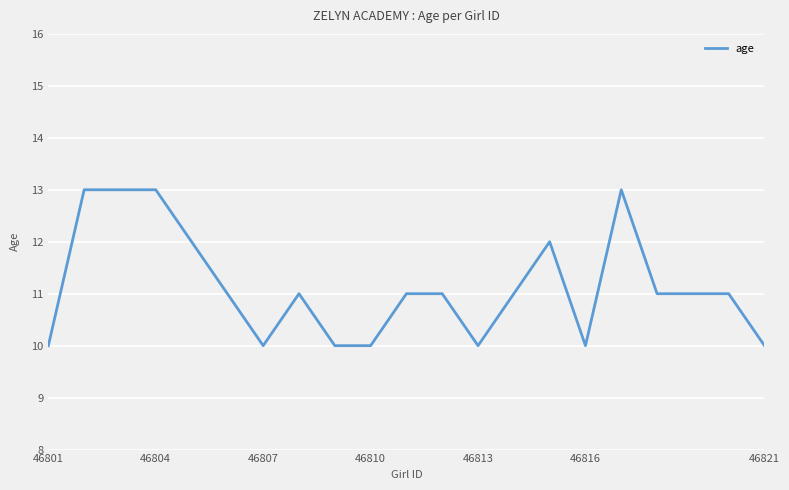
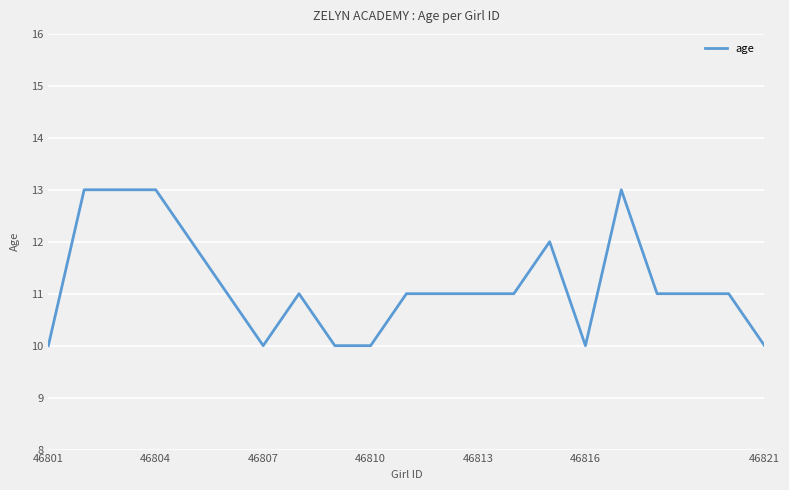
  {
    "46801": 10,
    "46804": 13,
    "46807": 10,
    "46810": 10,
-   "46813": 10,
+   "46813": 11,
    "46816": 10,
    "46821": 10
  }
